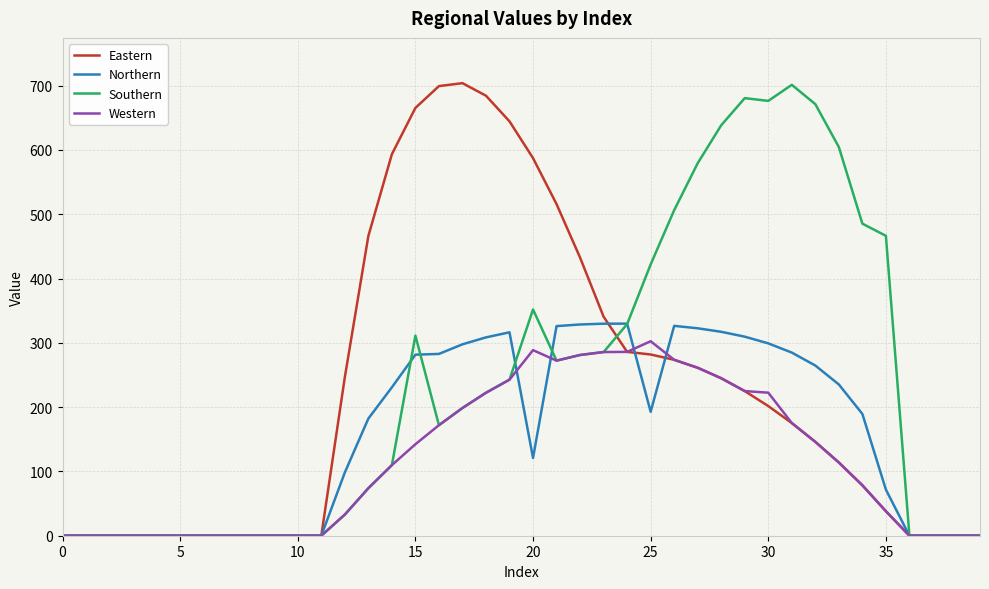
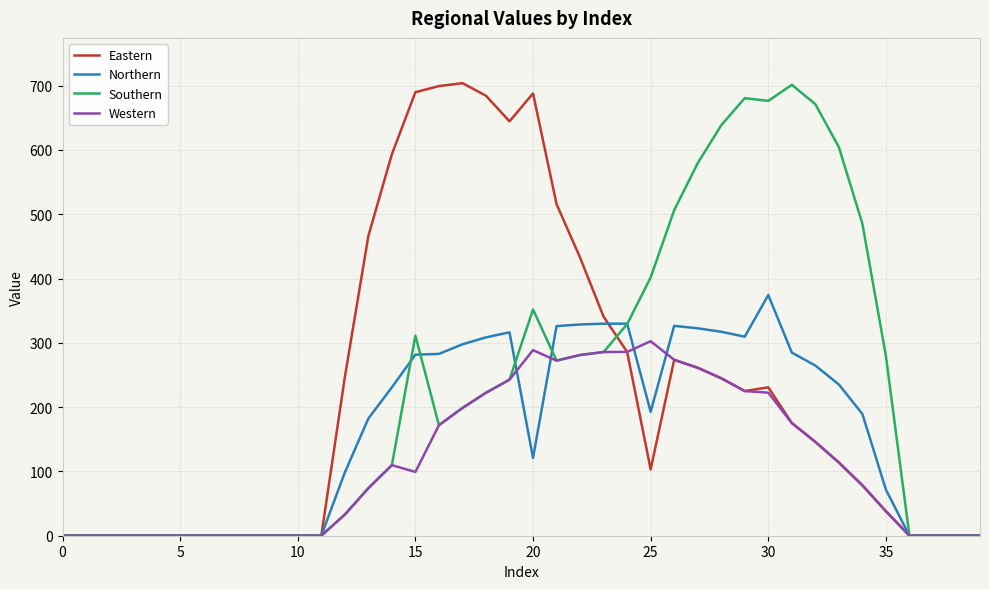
  {
    "Eastern": {
-     "15": 670,
-     "20": 590,
-     "25": 280,
-     "30": 200
+     "15": 690,
+     "20": 690,
+     "25": 100,
+     "30": 230
    },
    "Northern": {
      "15": 280,
      "20": 120,
      "25": 190,
-     "30": 300,
+     "30": 370,
      "35": 70
    },
    "Southern": {
      "15": 310,
      "20": 350,
-     "25": 420,
+     "25": 400,
      "30": 680,
-     "35": 470
+     "35": 280
    },
    "Western": {
-     "15": 140,
+     "15": 100,
      "20": 290,
      "25": 300,
      "30": 220
    }
  }
